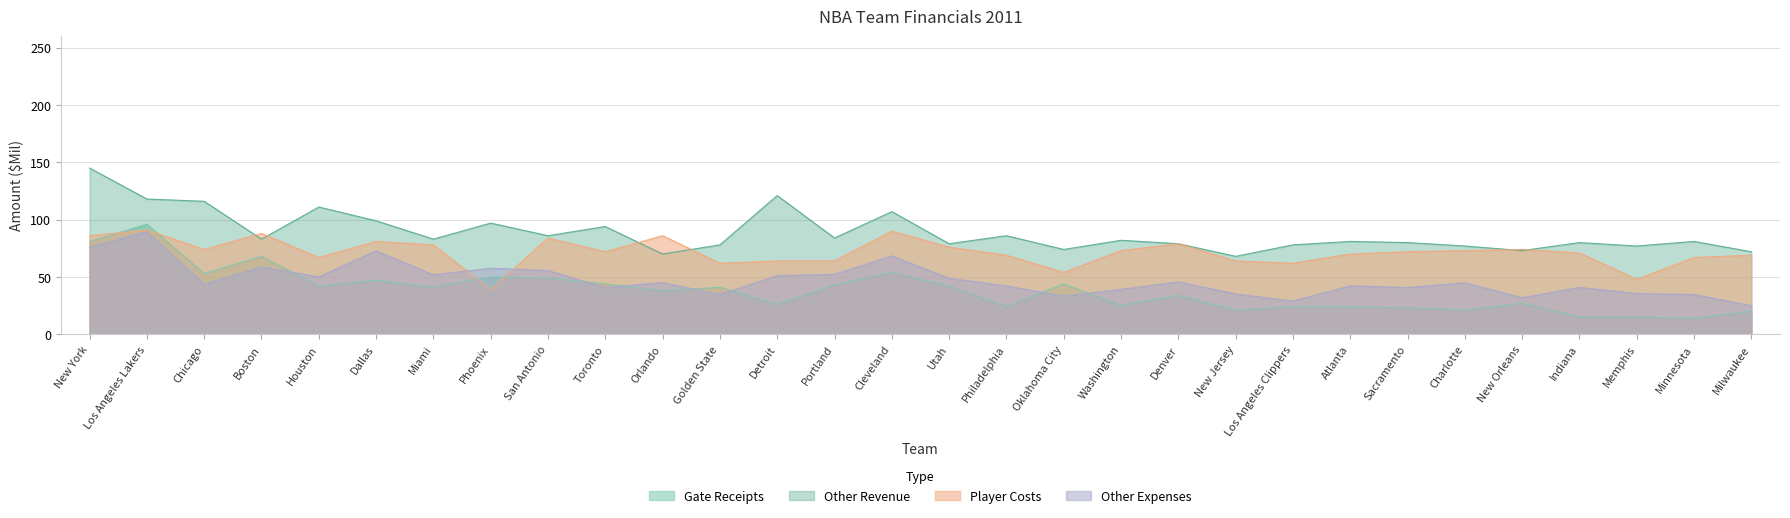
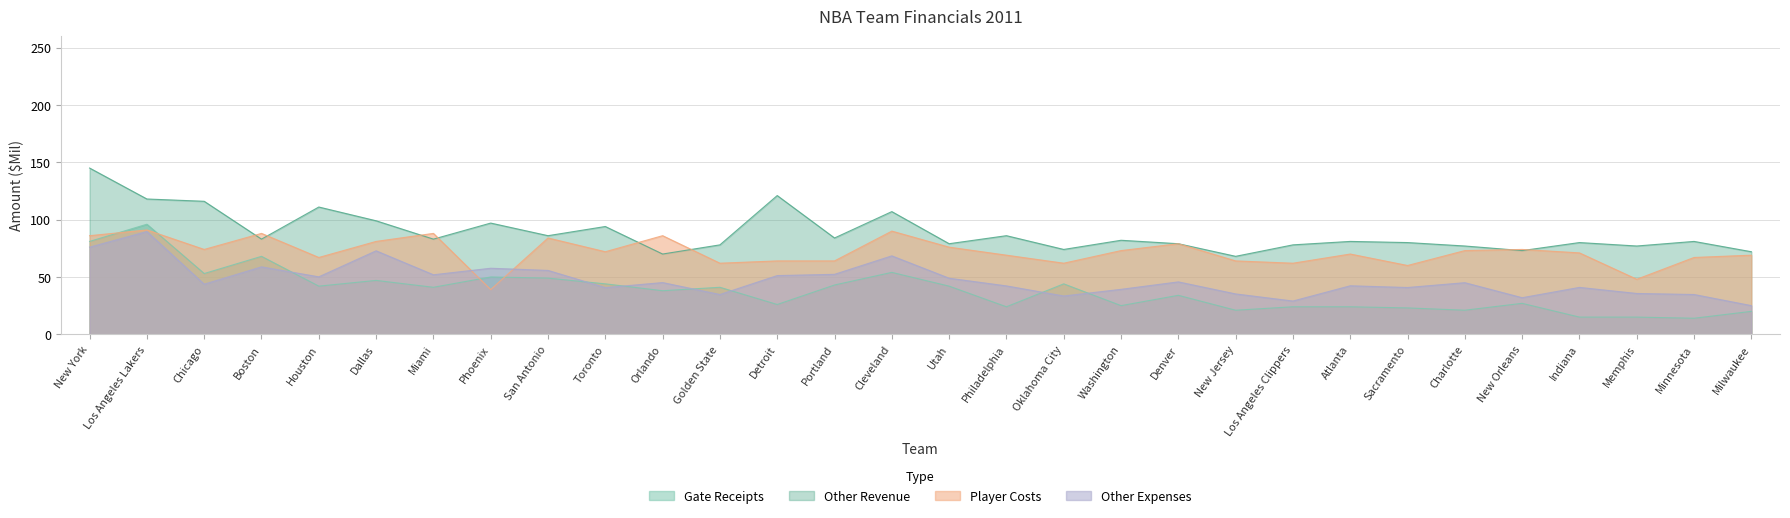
  {
    "Player Costs": {
      "New York": 86,
      "Chicago": 74,
      "Boston": 88,
      "Houston": 67,
      "Dallas": 81,
-     "Miami": 78,
+     "Miami": 88,
      "Phoenix": 39,
      "Toronto": 72,
      "Orlando": 86,
      "Golden State": 62,
      "Detroit": 64,
      "Portland": 64,
      "Cleveland": 90,
      "Utah": 76,
      "Philadelphia": 69,
-     "Oklahoma City": 54,
+     "Oklahoma City": 62,
      "Washington": 73,
      "New Jersey": 64,
      "Los Angeles Clippers": 62,
      "Atlanta": 70,
-     "Sacramento": 72,
+     "Sacramento": 60,
      "Charlotte": 73,
      "Indiana": 71,
      "Memphis": 48,
      "Minnesota": 67,
      "Milwaukee": 69
    }
  }
